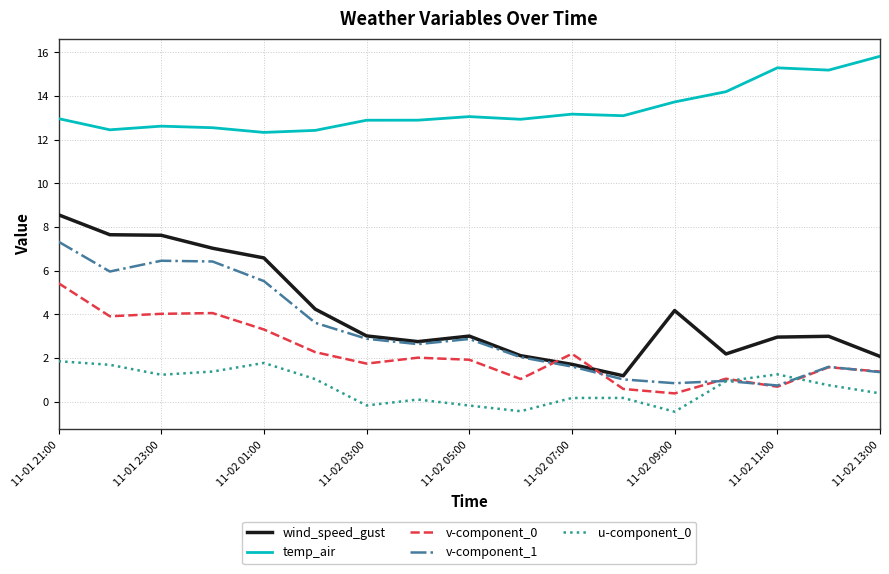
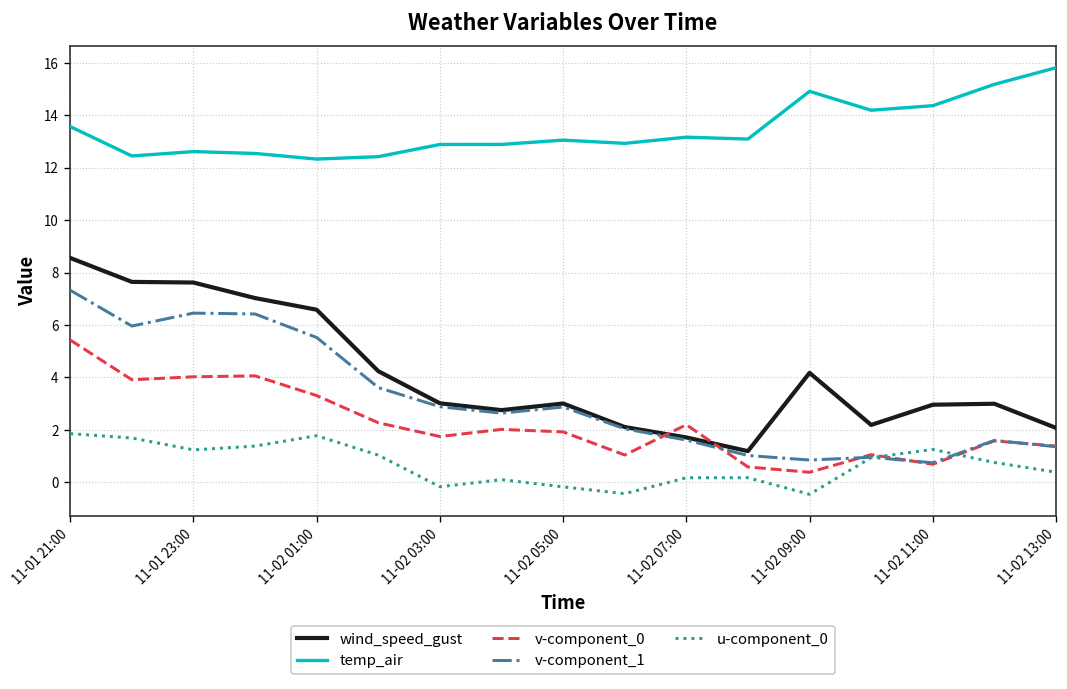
  {
    "wind_speed_gust": {
      "11-01 21:00": 8.6,
      "11-01 23:00": 7.6,
      "11-02 01:00": 6.6,
      "11-02 03:00": 3.0,
      "11-02 05:00": 3.0,
      "11-02 09:00": 4.2,
      "11-02 11:00": 3.0,
      "11-02 13:00": 2.1
    },
    "temp_air": {
-     "11-01 21:00": 13.0,
+     "11-01 21:00": 13.6,
      "11-01 23:00": 12.6,
      "11-02 01:00": 12.3,
      "11-02 03:00": 12.9,
      "11-02 05:00": 13.1,
      "11-02 07:00": 13.2,
-     "11-02 09:00": 13.7,
-     "11-02 11:00": 15.3,
+     "11-02 09:00": 14.9,
+     "11-02 11:00": 14.4,
      "11-02 13:00": 15.8
    },
    "v-component_0": {
      "11-01 21:00": 5.4,
      "11-01 23:00": 4.0,
      "11-02 01:00": 3.3,
      "11-02 03:00": 1.7,
      "11-02 05:00": 1.9,
      "11-02 07:00": 2.2,
      "11-02 09:00": 0.4
    }
  }
